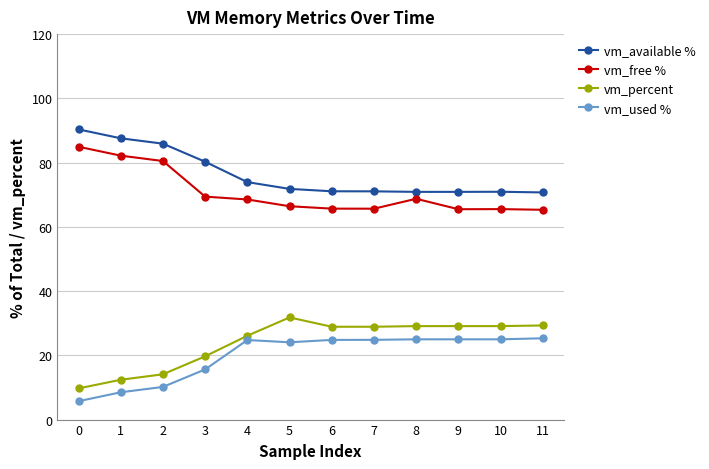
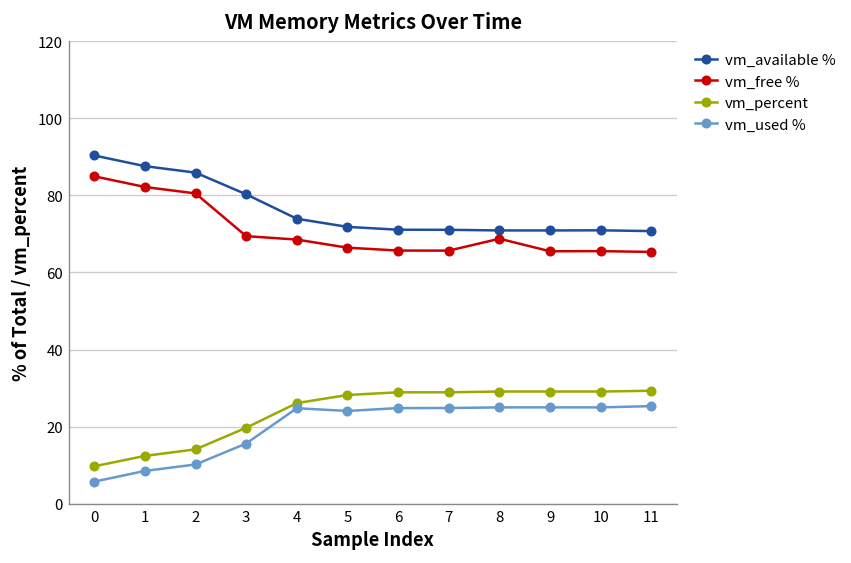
  {
    "vm_available %": {
      "0": 90,
      "1": 88,
      "2": 86,
      "3": 80,
      "4": 74,
      "5": 72,
      "6": 71,
      "7": 71,
      "8": 71,
      "9": 71,
      "10": 71,
      "11": 71
    },
    "vm_free %": {
      "0": 85,
      "1": 82,
      "2": 80,
      "3": 69,
      "4": 69,
      "5": 66,
      "6": 66,
      "7": 66,
      "8": 69,
      "9": 65,
      "10": 66,
      "11": 65
    },
    "vm_percent": {
      "0": 10,
      "1": 12,
      "2": 14,
      "3": 20,
      "4": 26,
-     "5": 32,
+     "5": 28,
      "6": 29,
      "7": 29,
      "8": 29,
      "9": 29,
      "10": 29,
      "11": 29
    },
    "vm_used %": {
      "0": 6,
      "1": 8,
      "2": 10,
      "3": 16,
      "4": 25,
      "5": 24,
      "6": 25,
      "7": 25,
      "8": 25,
      "9": 25,
      "10": 25,
      "11": 25
    }
  }
